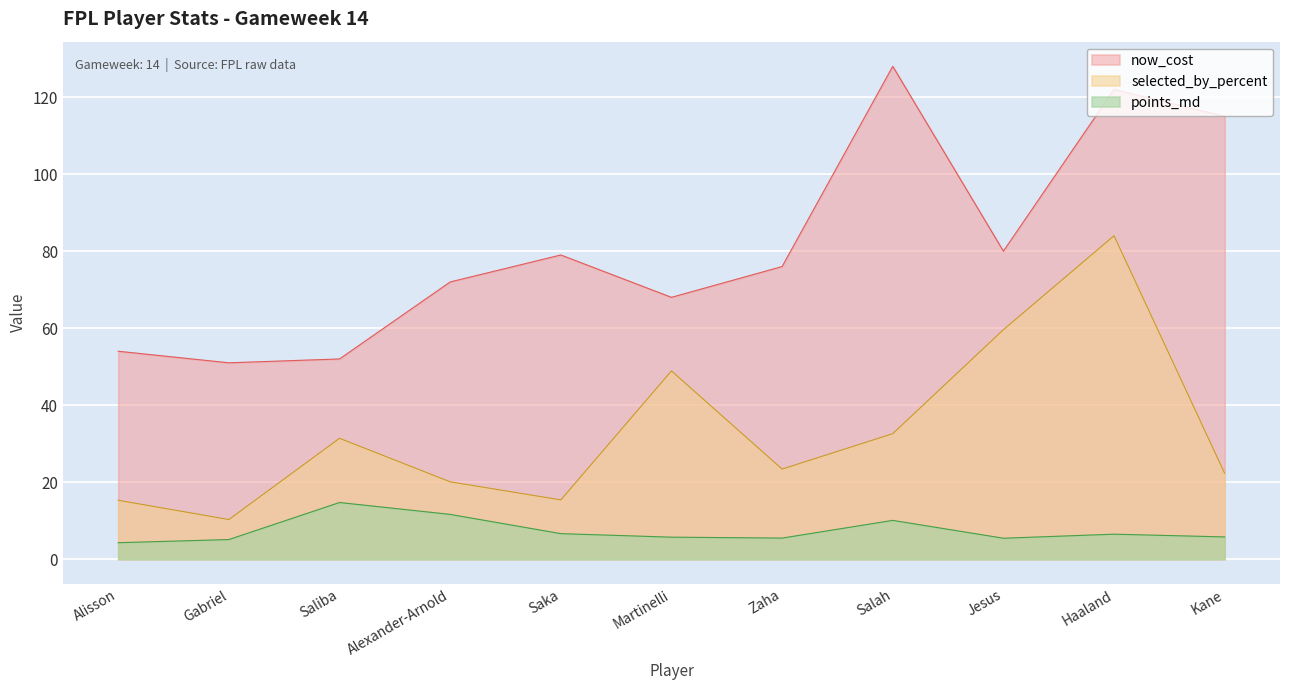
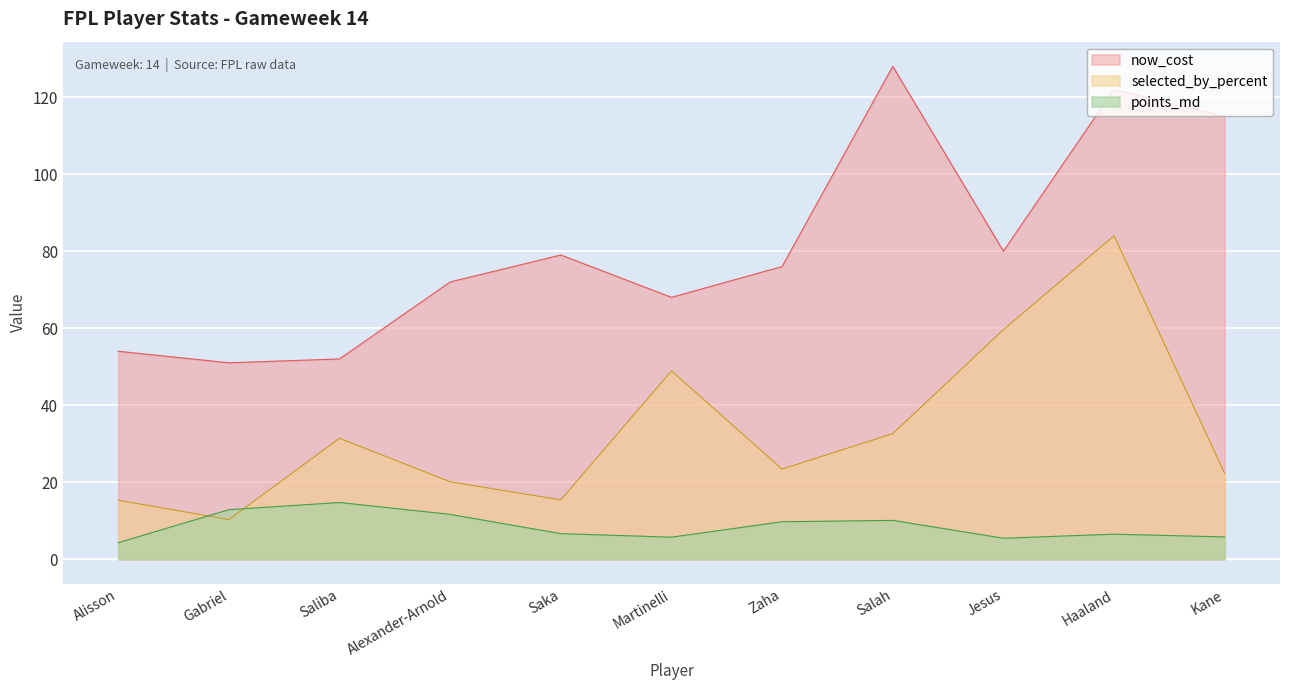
  {
    "points_md": {
      "Alisson": 4,
-     "Gabriel": 5,
+     "Gabriel": 13,
      "Saliba": 15,
      "Alexander-Arnold": 12,
      "Saka": 7,
      "Martinelli": 6,
-     "Zaha": 5,
+     "Zaha": 10,
      "Salah": 10,
      "Jesus": 5,
      "Haaland": 6,
      "Kane": 6
    }
  }
